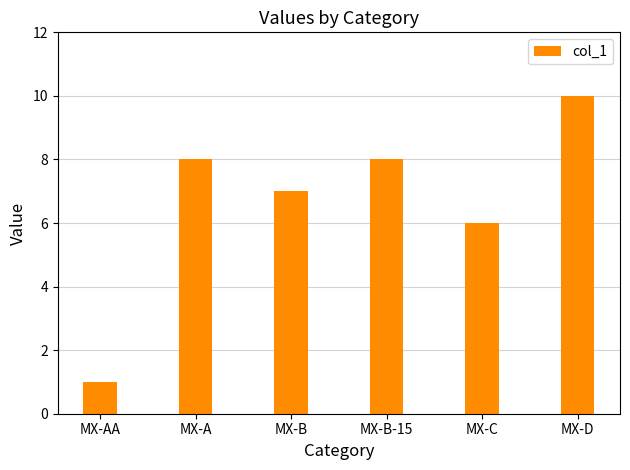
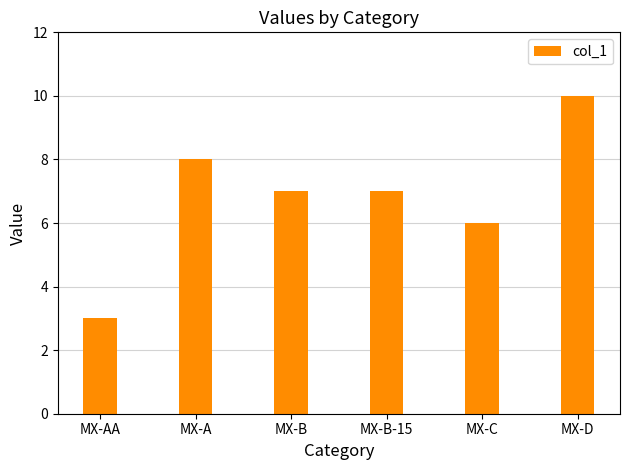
  {
-   "MX-AA": 1,
+   "MX-AA": 3,
    "MX-A": 8,
    "MX-B": 7,
-   "MX-B-15": 8,
+   "MX-B-15": 7,
    "MX-C": 6,
    "MX-D": 10
  }
